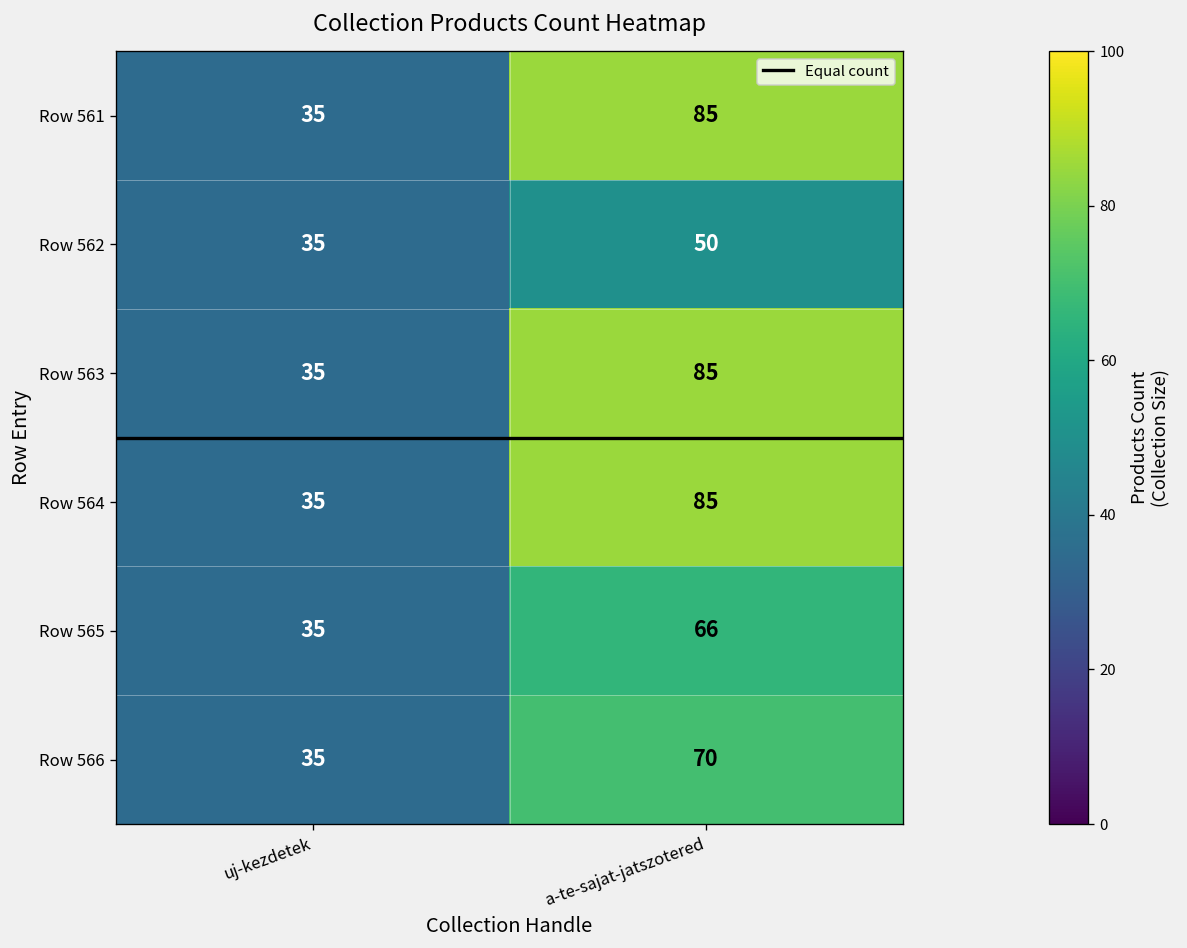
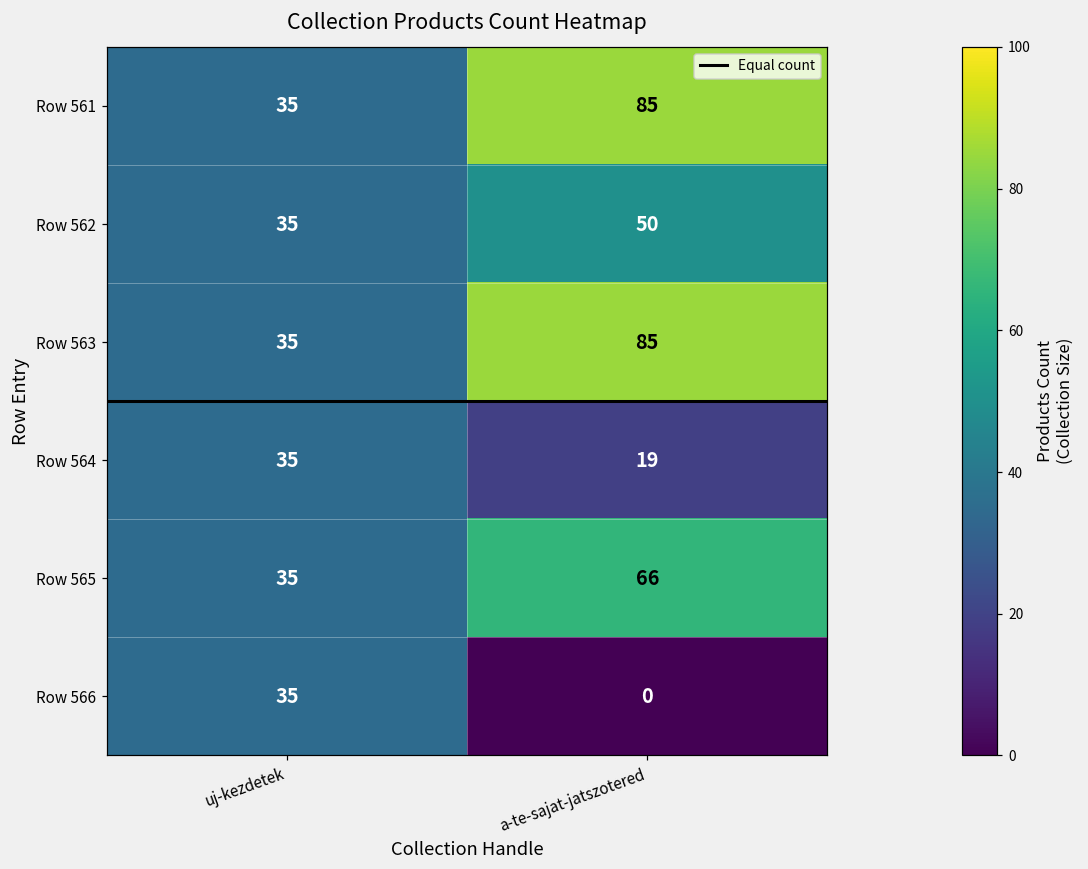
  {
    "Row 561": {
      "uj-kezdetek": 35,
      "a-te-sajat-jatszotered": 85
    },
    "Row 562": {
      "uj-kezdetek": 35,
      "a-te-sajat-jatszotered": 50
    },
    "Row 563": {
      "uj-kezdetek": 35,
      "a-te-sajat-jatszotered": 85
    },
    "Row 564": {
      "uj-kezdetek": 35,
-     "a-te-sajat-jatszotered": 85
+     "a-te-sajat-jatszotered": 19
    },
    "Row 565": {
      "uj-kezdetek": 35,
      "a-te-sajat-jatszotered": 66
    },
    "Row 566": {
      "uj-kezdetek": 35,
-     "a-te-sajat-jatszotered": 70
+     "a-te-sajat-jatszotered": 0
    }
  }
